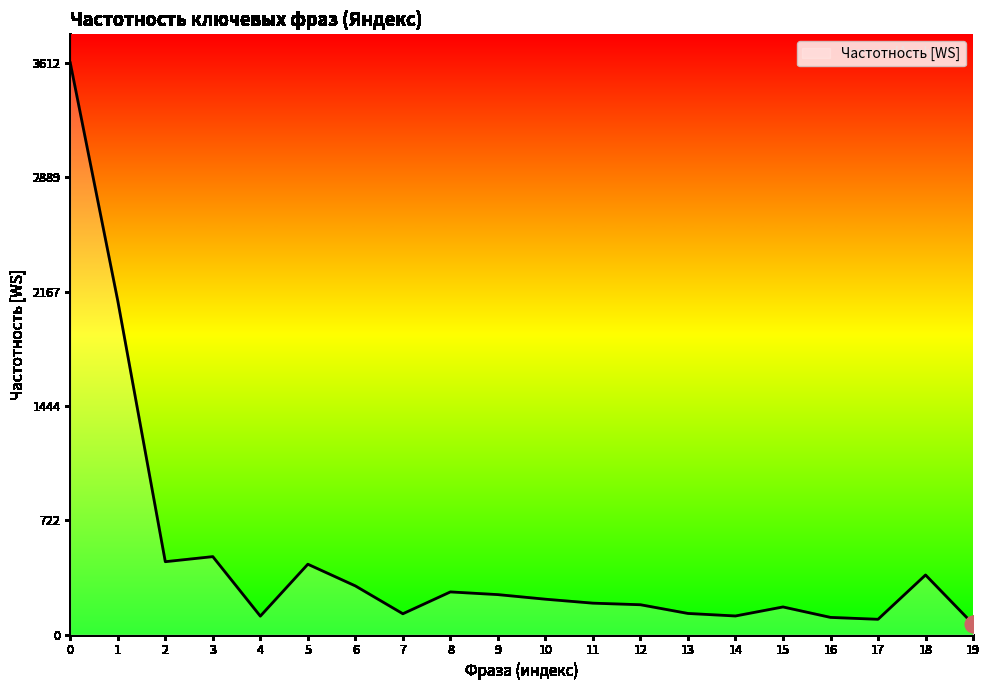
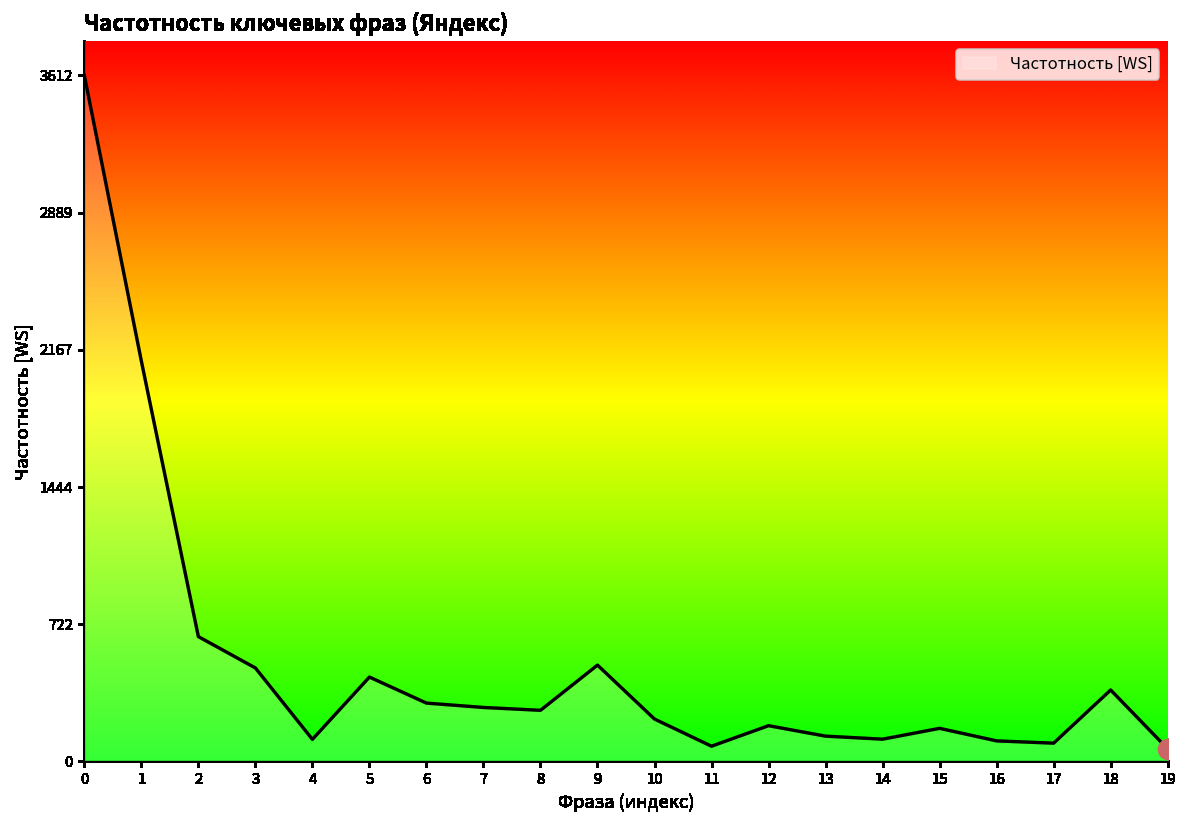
  {
    "Частотность [WS]": {
      "0": 3610,
      "1": 2110,
-     "2": 460,
+     "2": 660,
      "3": 490,
      "4": 120,
      "5": 440,
      "6": 310,
-     "7": 130,
+     "7": 280,
      "8": 270,
-     "9": 250,
+     "9": 510,
      "10": 220,
-     "11": 200,
+     "11": 80,
      "12": 190,
      "13": 130,
      "14": 120,
      "15": 170,
      "16": 110,
      "17": 100,
      "18": 380
    }
  }
